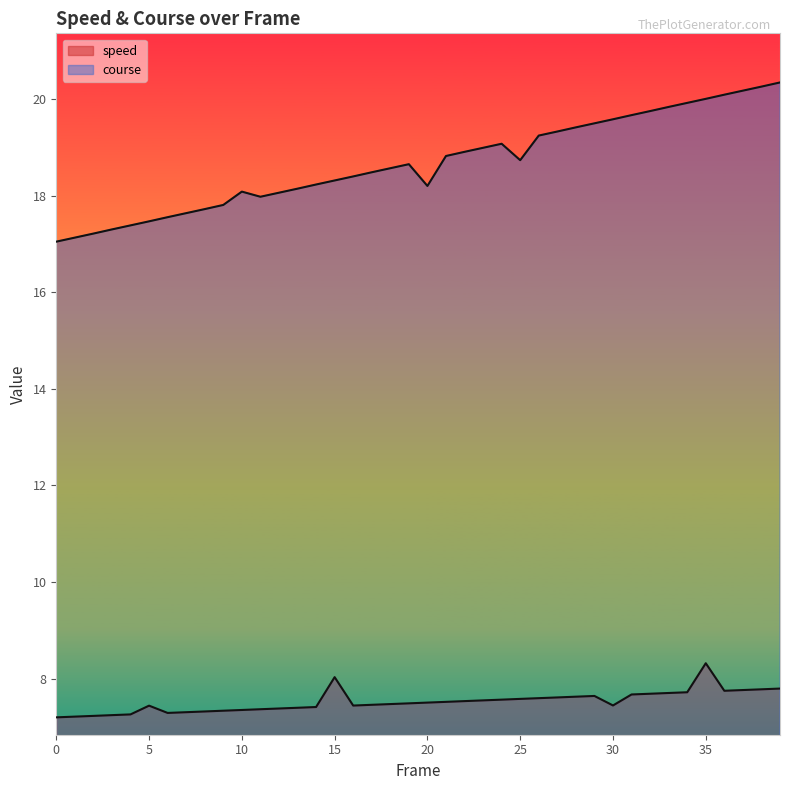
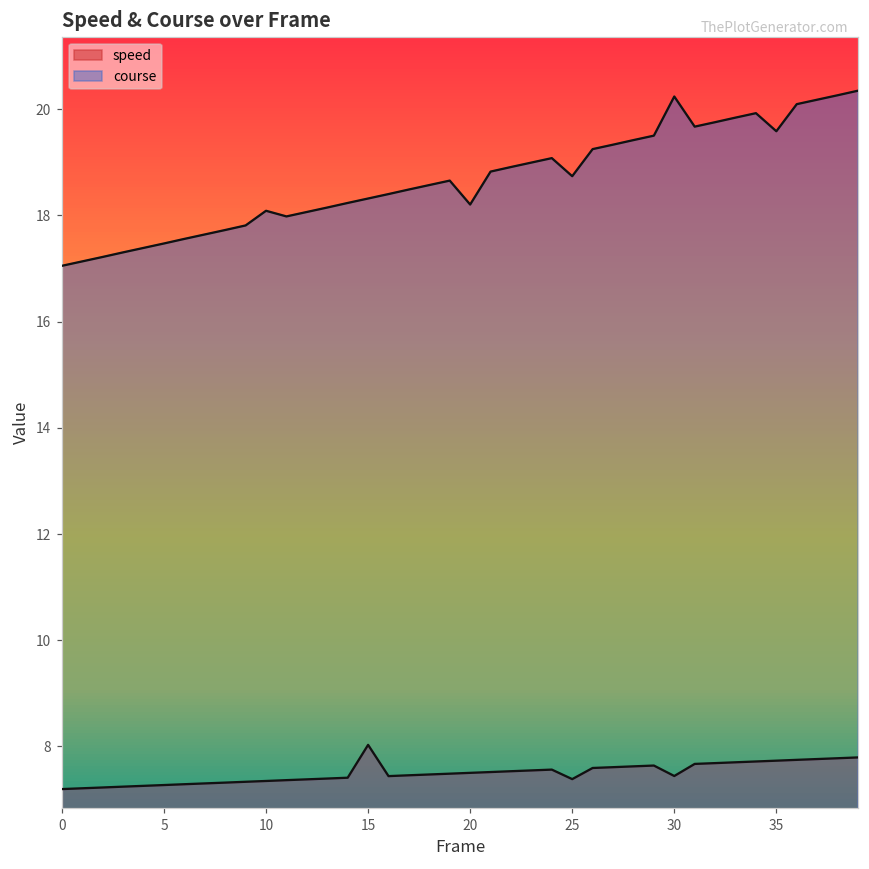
  {
    "speed": {
      "0": 7.2,
-     "5": 7.4,
+     "5": 7.3,
      "10": 7.4,
      "15": 8.0,
      "20": 7.5,
-     "25": 7.6,
+     "25": 7.4,
      "30": 7.4,
-     "35": 8.3
+     "35": 7.7
    },
    "course": {
      "0": 17.1,
      "5": 17.5,
      "10": 18.1,
      "15": 18.3,
      "20": 18.2,
      "25": 18.7,
-     "30": 19.6,
-     "35": 20.0
+     "30": 20.2,
+     "35": 19.6
    }
  }
